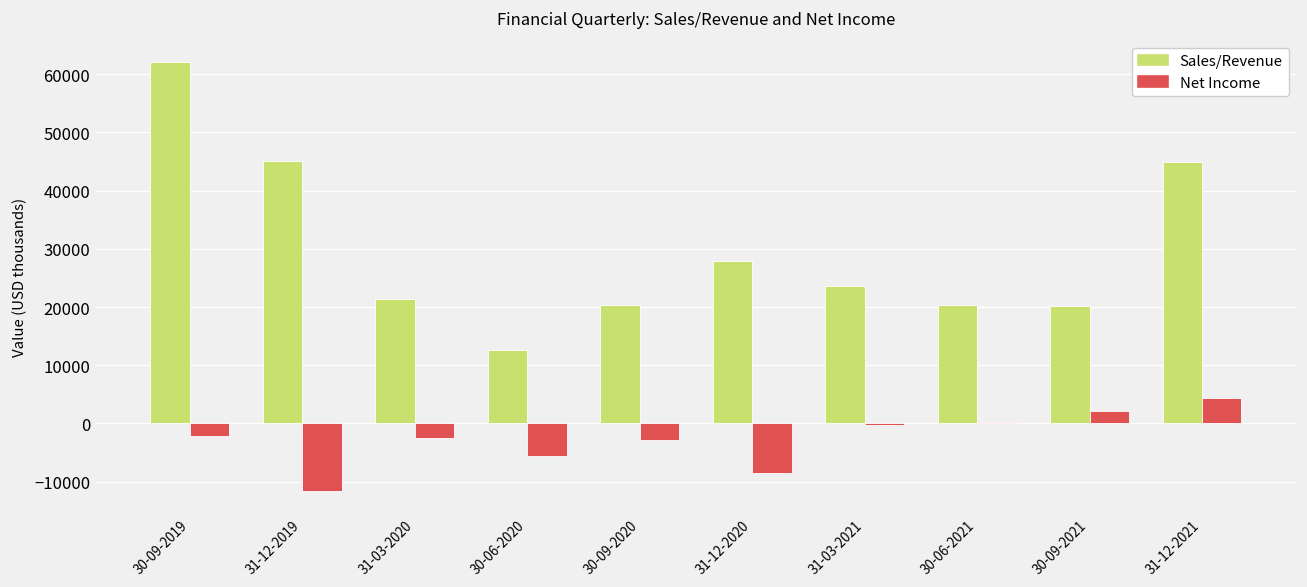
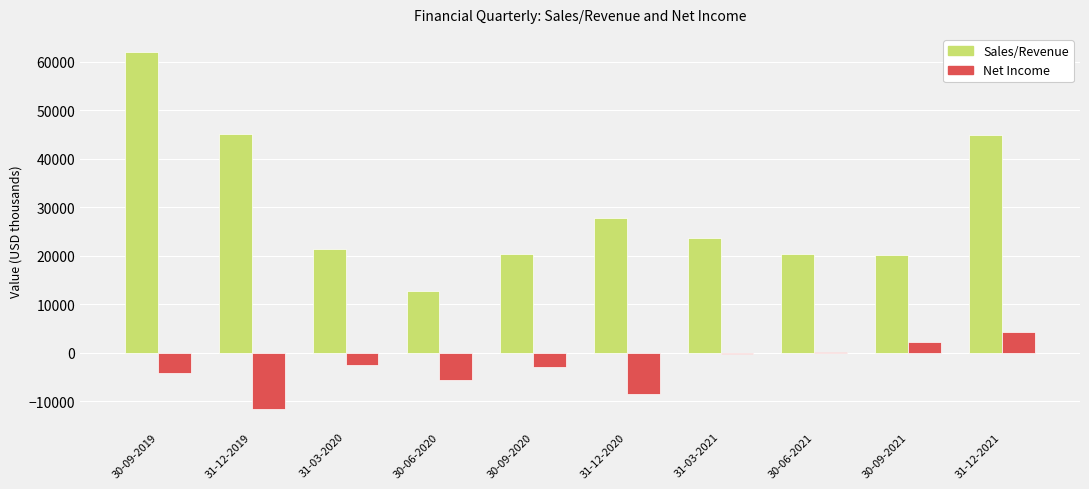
  {
    "Sales/Revenue": {
      "30-09-2019": 62000,
      "31-12-2019": 45000,
      "31-03-2020": 21000,
      "30-06-2020": 13000,
      "30-09-2020": 20000,
      "31-12-2020": 28000,
      "31-03-2021": 24000,
      "30-06-2021": 20000,
      "30-09-2021": 20000,
      "31-12-2021": 45000
    },
    "Net Income": {
-     "30-09-2019": -2000,
+     "30-09-2019": -4000,
      "31-12-2019": -12000,
      "31-03-2020": -3000,
      "30-06-2020": -6000,
      "30-09-2020": -3000,
      "31-12-2020": -9000,
      "30-09-2021": 2000,
      "31-12-2021": 4000
    }
  }
